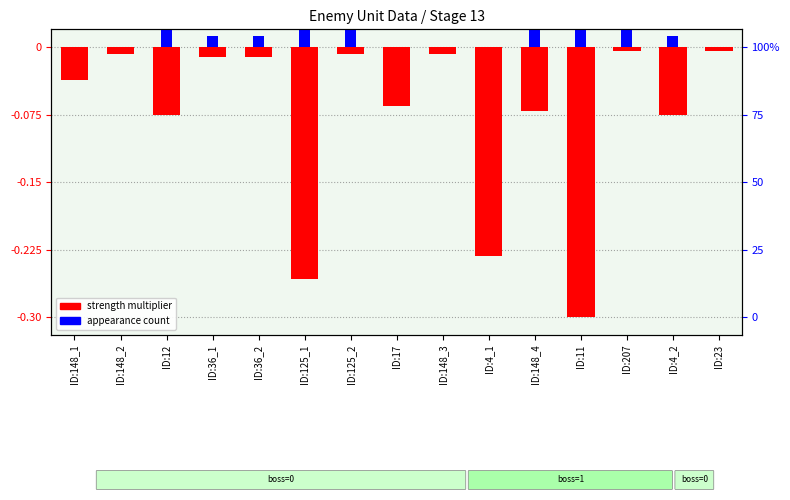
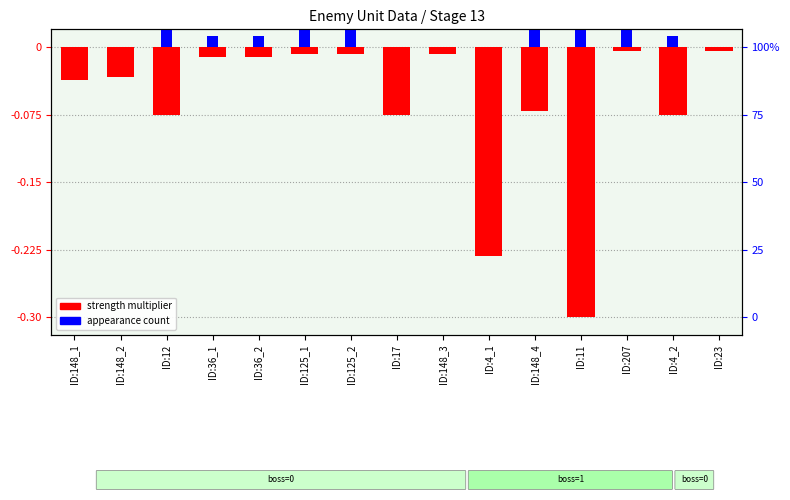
  {
    "strength multiplier": {
      "ID:148_1": -0.04,
-     "ID:148_2": -0.01,
+     "ID:148_2": -0.03,
      "ID:12": -0.08,
      "ID:36_1": -0.01,
      "ID:36_2": -0.01,
-     "ID:125_1": -0.26,
+     "ID:125_1": -0.01,
      "ID:125_2": -0.01,
-     "ID:17": -0.07,
+     "ID:17": -0.08,
      "ID:148_3": -0.01,
      "ID:4_1": -0.23,
      "ID:148_4": -0.07,
      "ID:11": -0.30,
      "ID:207": 0.00,
      "ID:4_2": -0.08,
      "ID:23": 0.00
    },
    "appearance count": {
      "ID:148_1": 0.00,
      "ID:148_2": 0.00,
      "ID:36_1": 0.01,
      "ID:36_2": 0.01,
      "ID:17": 0.00,
      "ID:148_3": 0.00,
      "ID:4_1": 0.00,
      "ID:4_2": 0.01,
      "ID:23": 0.00
    }
  }
